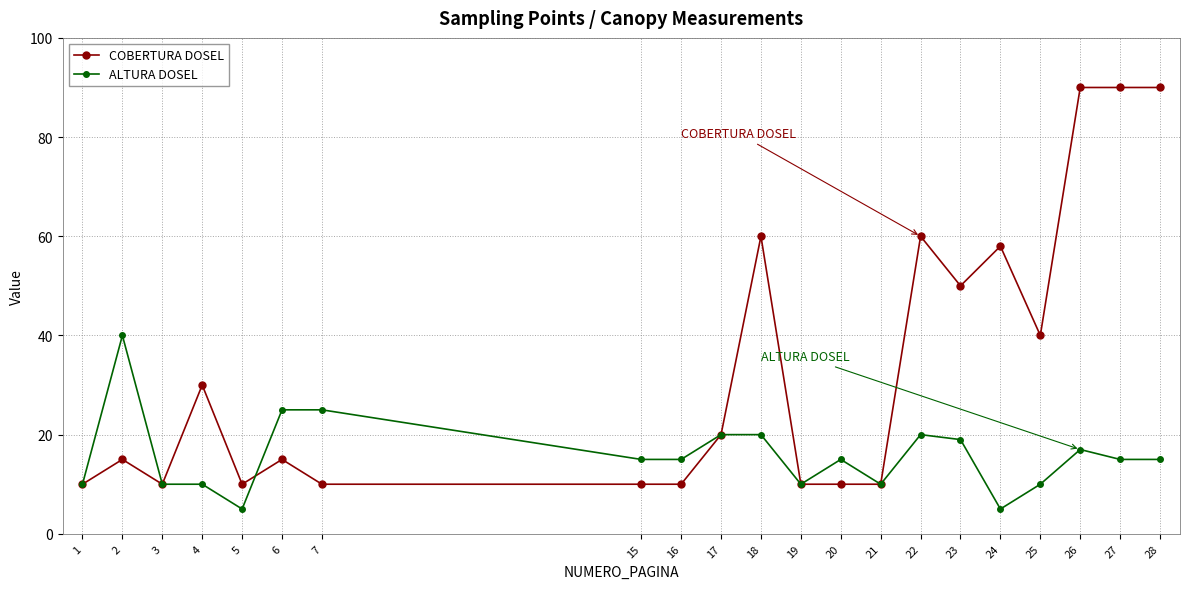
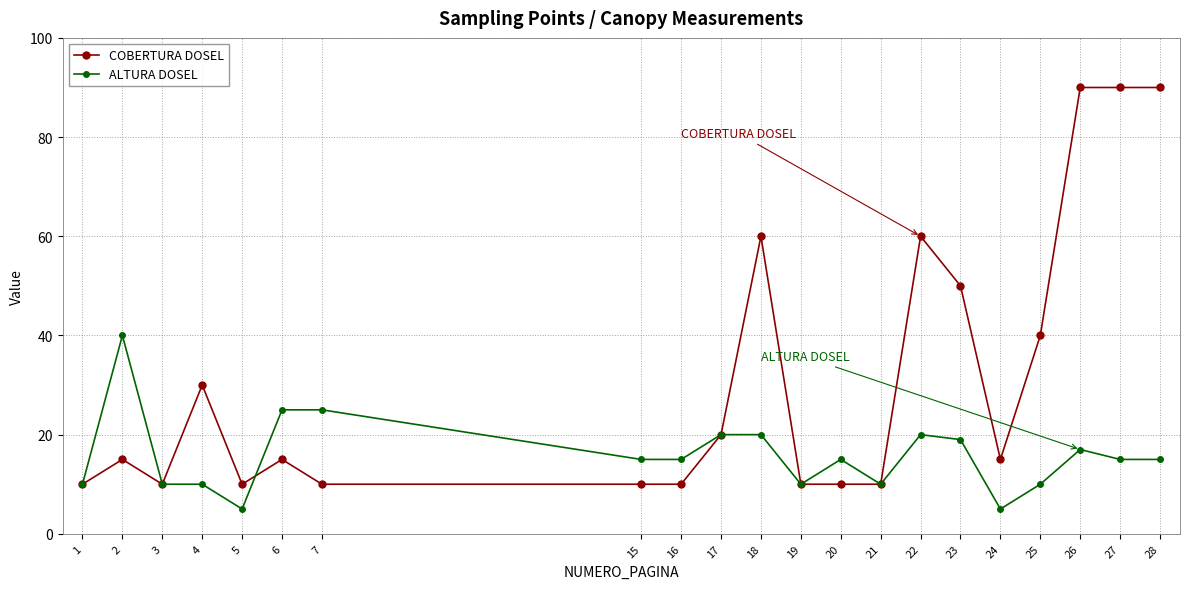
  {
    "COBERTURA DOSEL": {
      "2": 15,
      "4": 30,
      "5": 10,
      "6": 15,
      "7": 10,
      "15": 10,
      "16": 10,
      "18": 60,
      "20": 10,
      "22": 60,
      "23": 50,
-     "24": 58,
+     "24": 15,
      "25": 40,
      "26": 90,
      "27": 90,
      "28": 90
    },
    "ALTURA DOSEL": {
      "2": 40,
      "4": 10,
      "5": 5,
      "6": 25,
      "7": 25,
      "15": 15,
      "16": 15,
      "18": 20,
      "20": 15,
      "22": 20,
      "23": 19,
      "24": 5,
      "25": 10,
      "26": 17,
      "27": 15,
      "28": 15
    }
  }
